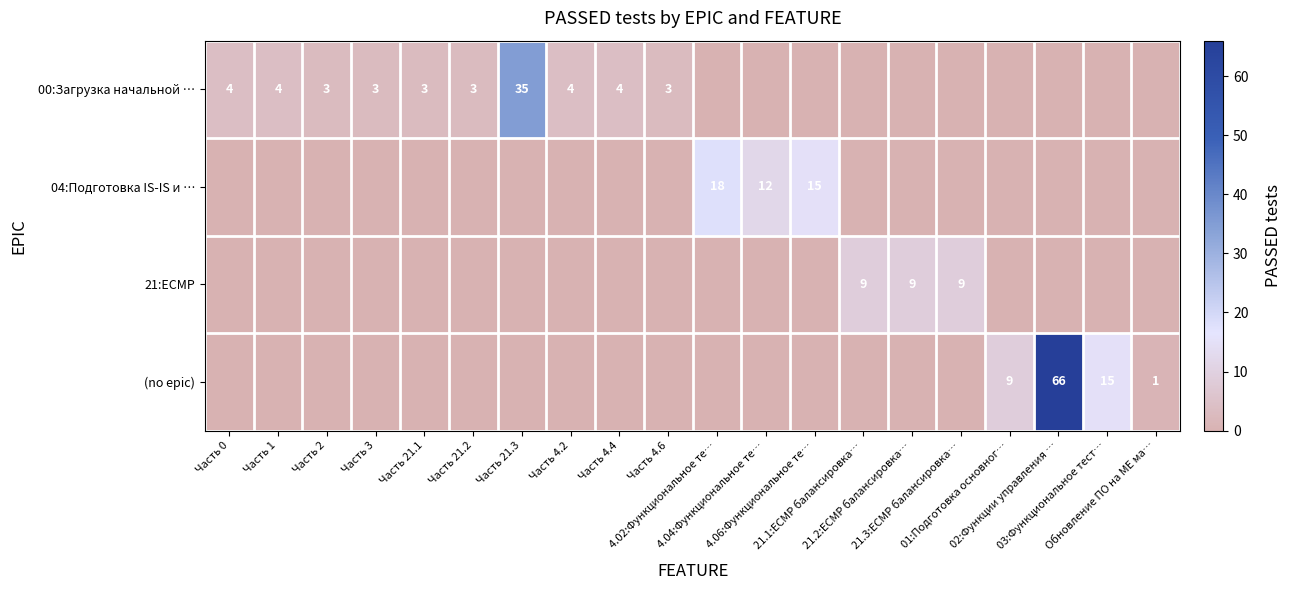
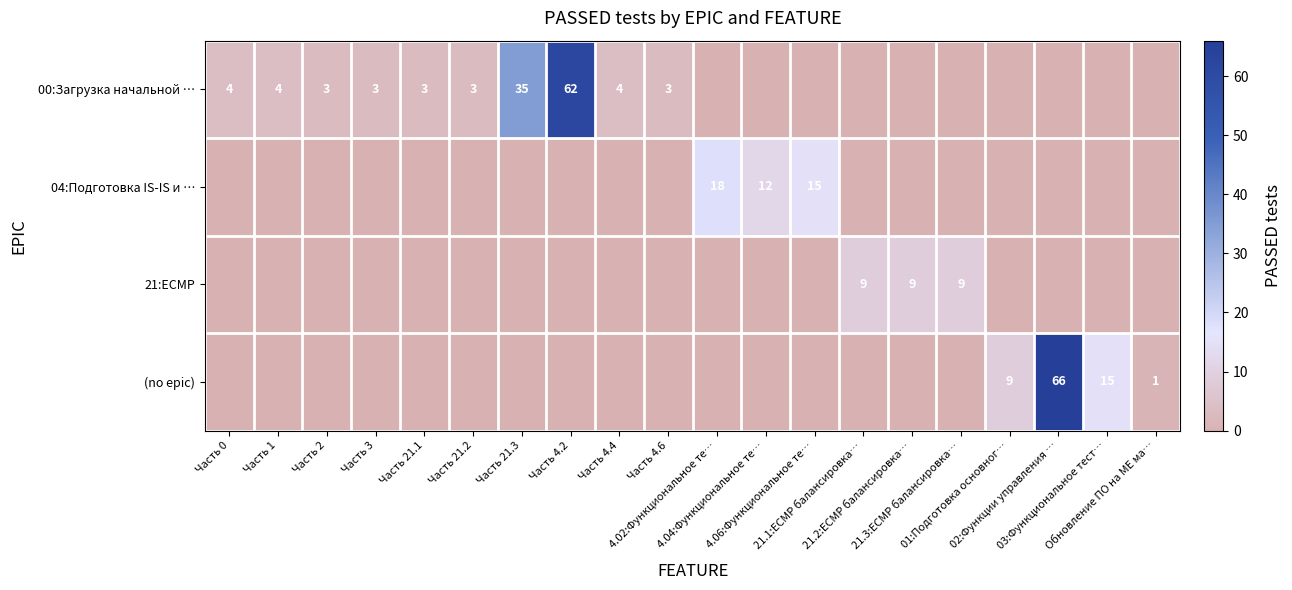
  {
    "00:Загрузка начальной …": {
      "Часть 0": 4,
      "Часть 1": 4,
      "Часть 2": 3,
      "Часть 3": 3,
      "Часть 21.1": 3,
      "Часть 21.2": 3,
      "Часть 21.3": 35,
-     "Часть 4.2": 4,
+     "Часть 4.2": 62,
      "Часть 4.4": 4,
      "Часть 4.6": 3
    },
    "21:ECMP": {
      "21.1:ECMP балансировка…": 9,
      "21.2:ECMP балансировка…": 9,
      "21.3:ECMP балансировка…": 9
    },
    "(no epic)": {
      "01:Подготовка основног…": 9,
      "02:Функции управления …": 66,
      "Обновление ПО на МЕ ма…": 1
    }
  }
